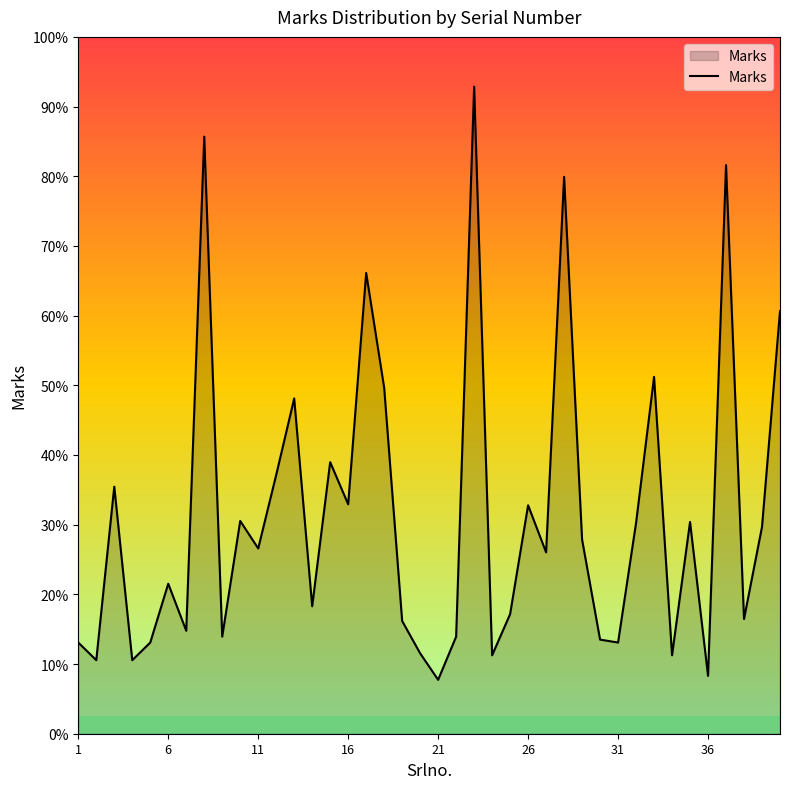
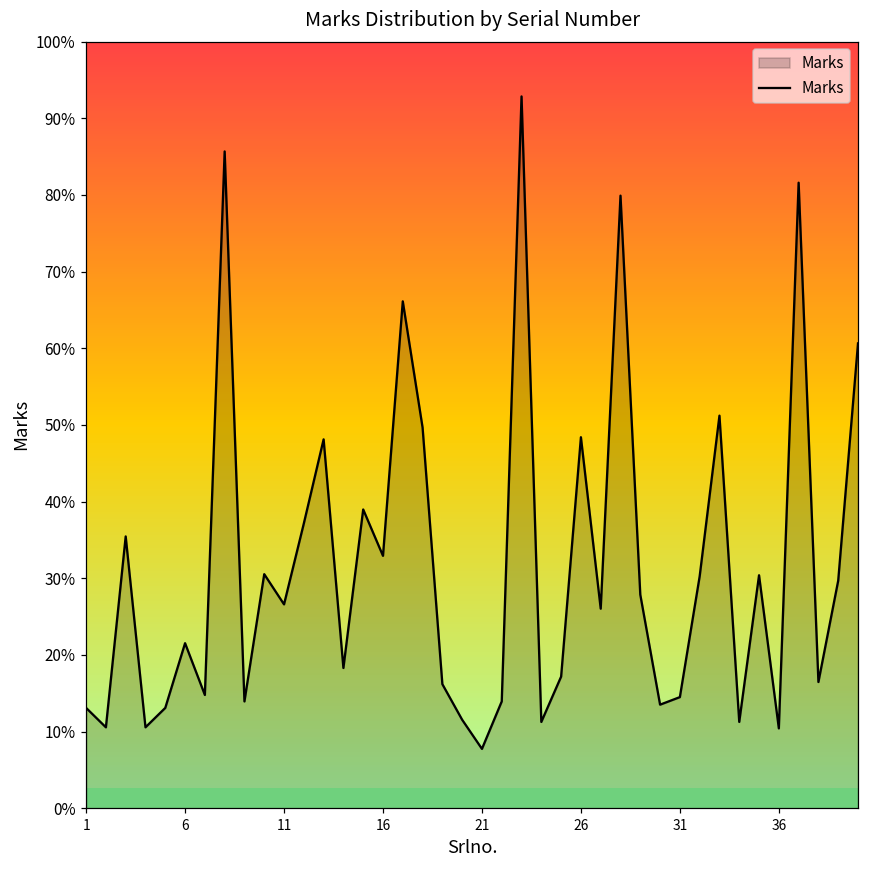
  {
    "1": "13%",
    "6": "22%",
    "11": "27%",
    "16": "33%",
    "21": "8%",
-   "26": "33%",
-   "31": "13%",
-   "36": "8%"
+   "26": "48%",
+   "31": "14%",
+   "36": "10%"
  }
